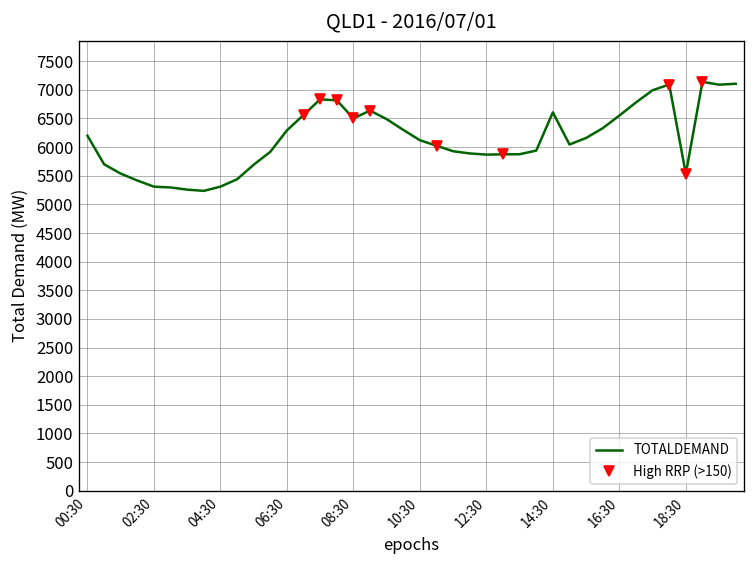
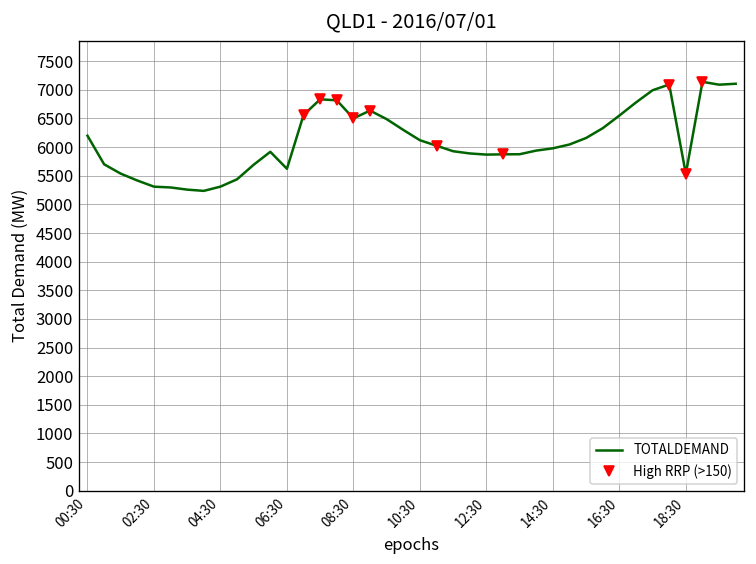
  {
    "TOTALDEMAND": {
      "00:30": 6200,
      "02:30": 5300,
      "04:30": 5300,
-     "06:30": 6300,
+     "06:30": 5600,
      "10:30": 6100,
      "12:30": 5900,
-     "14:30": 6600,
+     "14:30": 6000,
      "16:30": 6600
    }
  }
